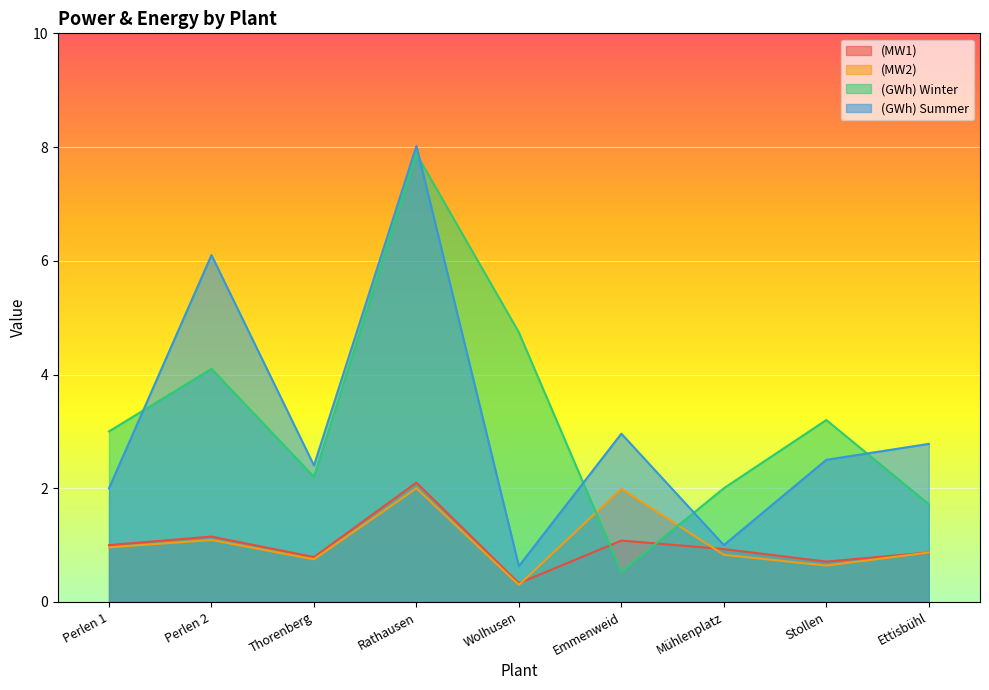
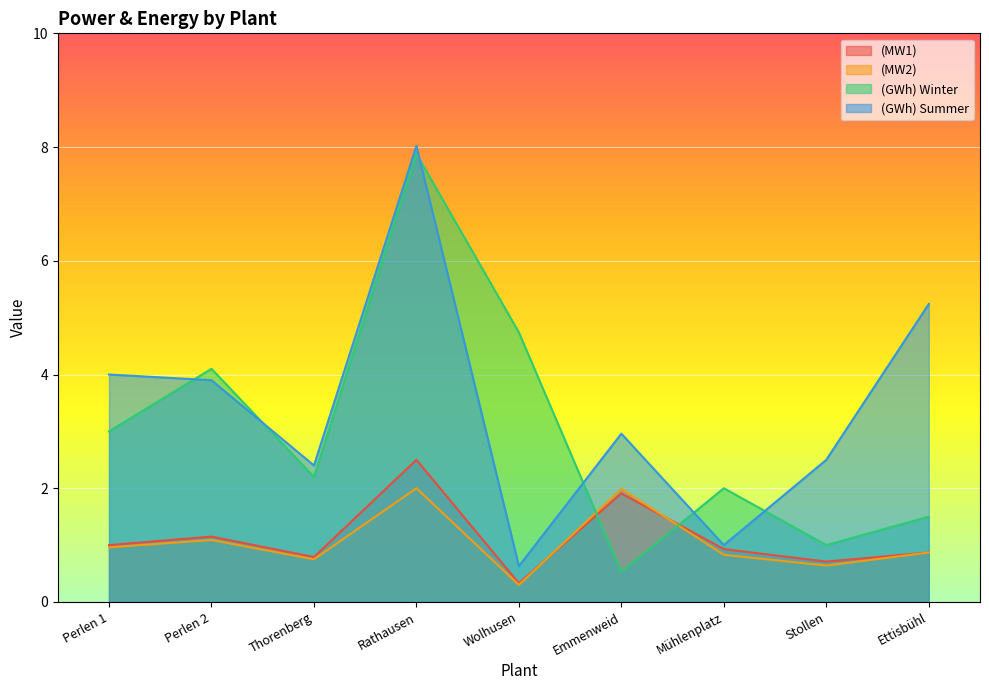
  {
    "(MW1)": {
      "Perlen 2": 1.2,
-     "Rathausen": 2.1,
-     "Emmenweid": 1.1,
+     "Rathausen": 2.5,
+     "Emmenweid": 1.9,
      "Mühlenplatz": 0.9,
      "Stollen": 0.7
    },
    "(MW2)": {
      "Perlen 2": 1.1,
      "Rathausen": 2.0,
      "Emmenweid": 2.0,
      "Mühlenplatz": 0.8,
      "Stollen": 0.6
    },
    "(GWh) Winter": {
      "Perlen 1": 3.0,
      "Perlen 2": 4.1,
      "Thorenberg": 2.2,
      "Rathausen": 7.9,
      "Wolhusen": 4.7,
      "Emmenweid": 0.5,
      "Mühlenplatz": 2.0,
-     "Stollen": 3.2,
-     "Ettisbühl": 1.7
+     "Stollen": 1.0,
+     "Ettisbühl": 1.5
    },
    "(GWh) Summer": {
-     "Perlen 1": 2,
-     "Perlen 2": 6.1,
+     "Perlen 1": 4,
+     "Perlen 2": 3.9,
      "Thorenberg": 2.4,
      "Rathausen": 8.0,
      "Wolhusen": 0.6,
      "Emmenweid": 3.0,
      "Mühlenplatz": 1.0,
      "Stollen": 2.5,
-     "Ettisbühl": 2.8
+     "Ettisbühl": 5.2
    }
  }
